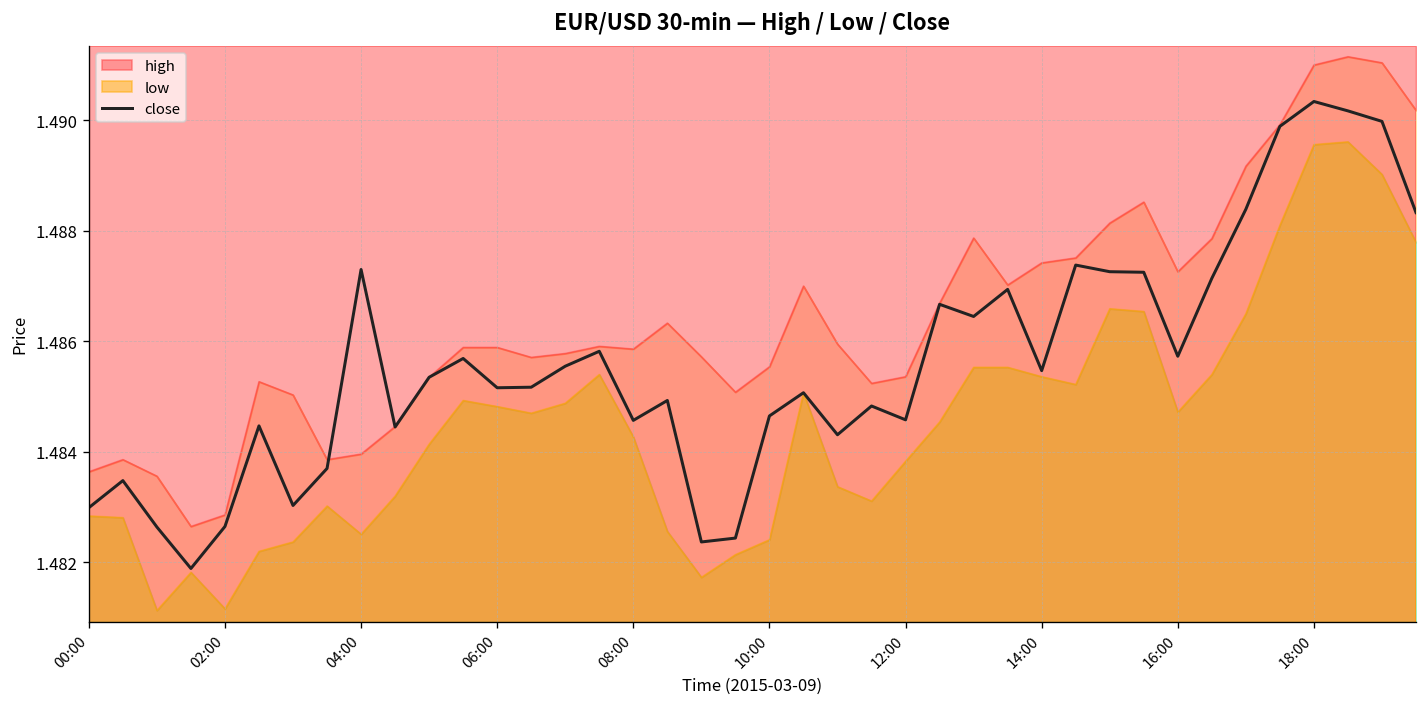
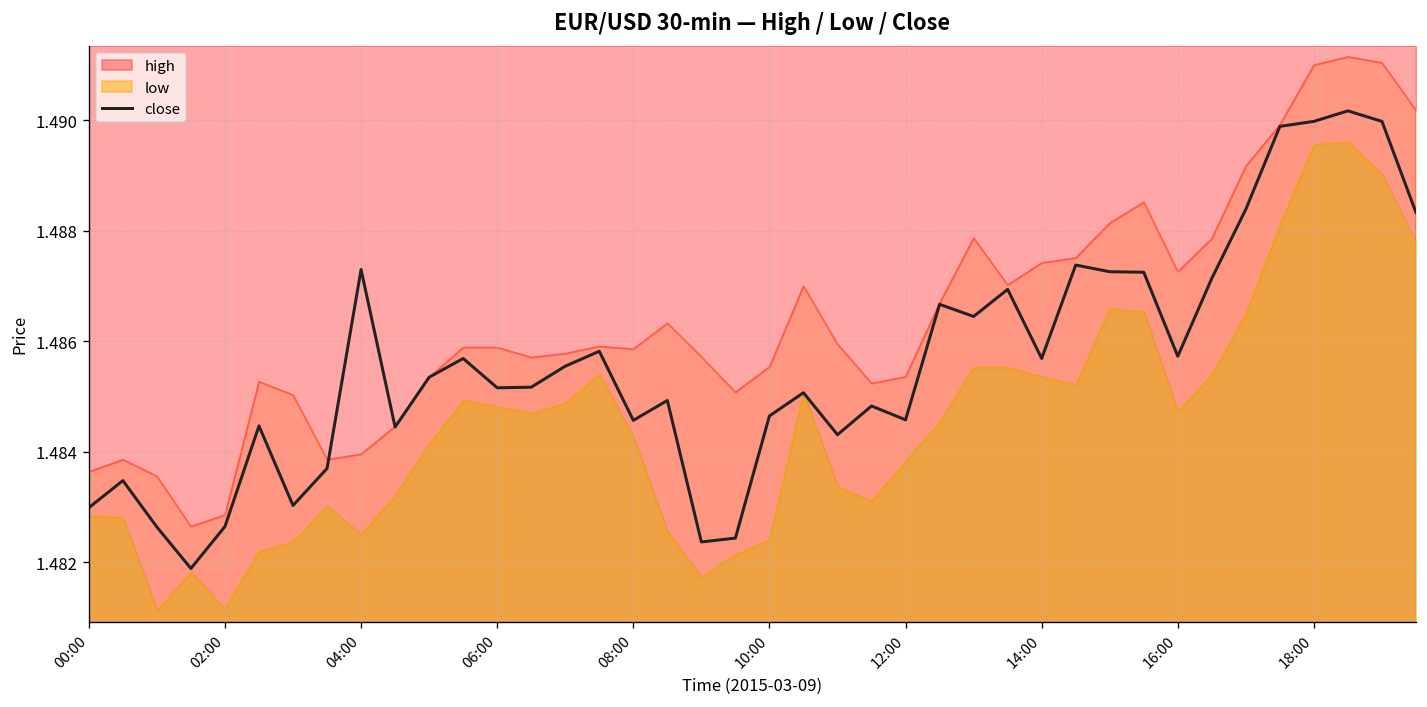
  {
    "close": {
      "00:00": 1.4830,
      "02:00": 1.4827,
      "04:00": 1.4873,
      "06:00": 1.4852,
      "08:00": 1.4846,
      "10:00": 1.4847,
      "12:00": 1.4846,
-     "14:00": 1.4855,
+     "14:00": 1.4857,
      "16:00": 1.4857,
-     "18:00": 1.4903
+     "18:00": 1.4900
    },
    "low": {
      "00:00": 1.4828,
      "02:00": 1.4812,
      "04:00": 1.4825,
      "06:00": 1.4848,
      "08:00": 1.4843,
      "10:00": 1.4824,
      "12:00": 1.4838,
      "14:00": 1.4854,
      "16:00": 1.4847,
      "18:00": 1.4896
    }
  }
